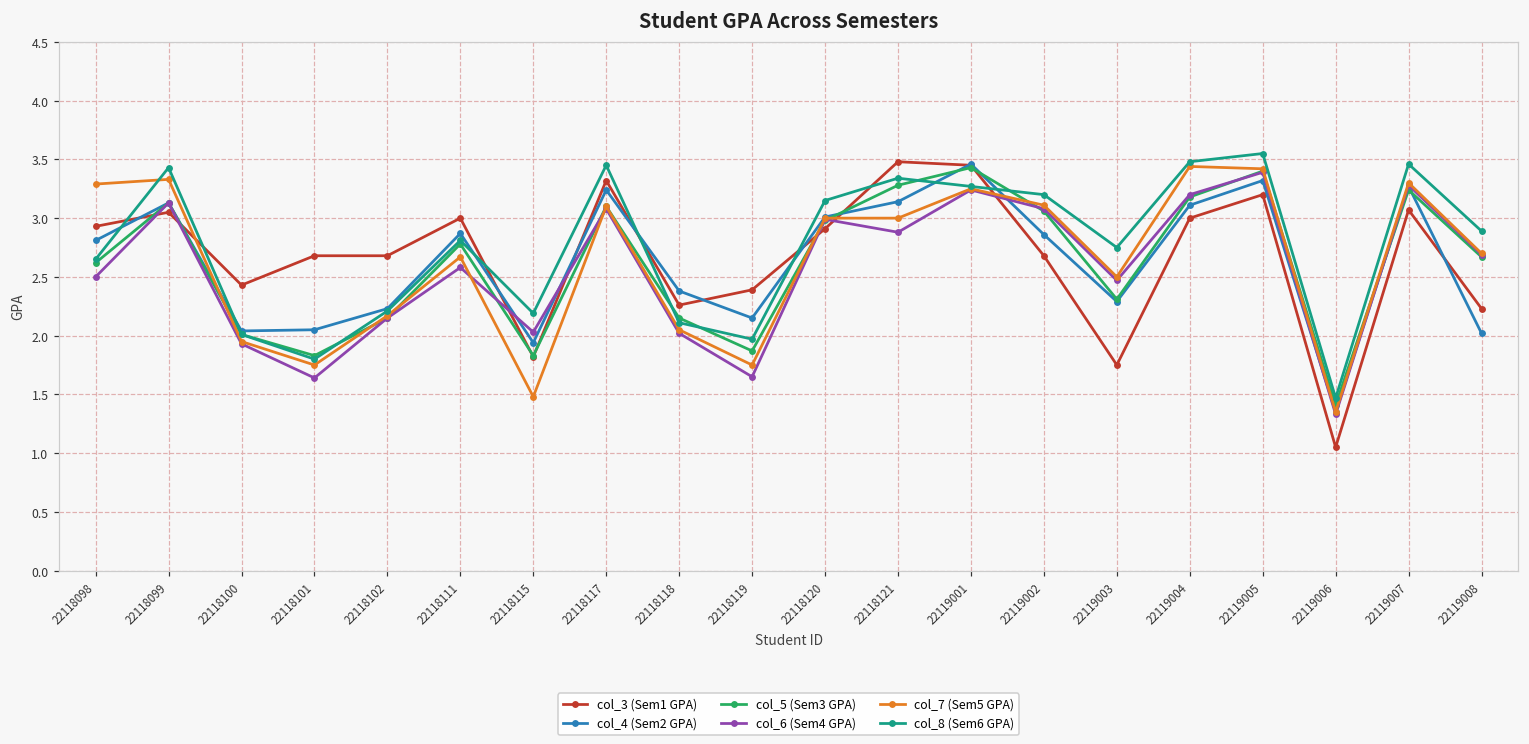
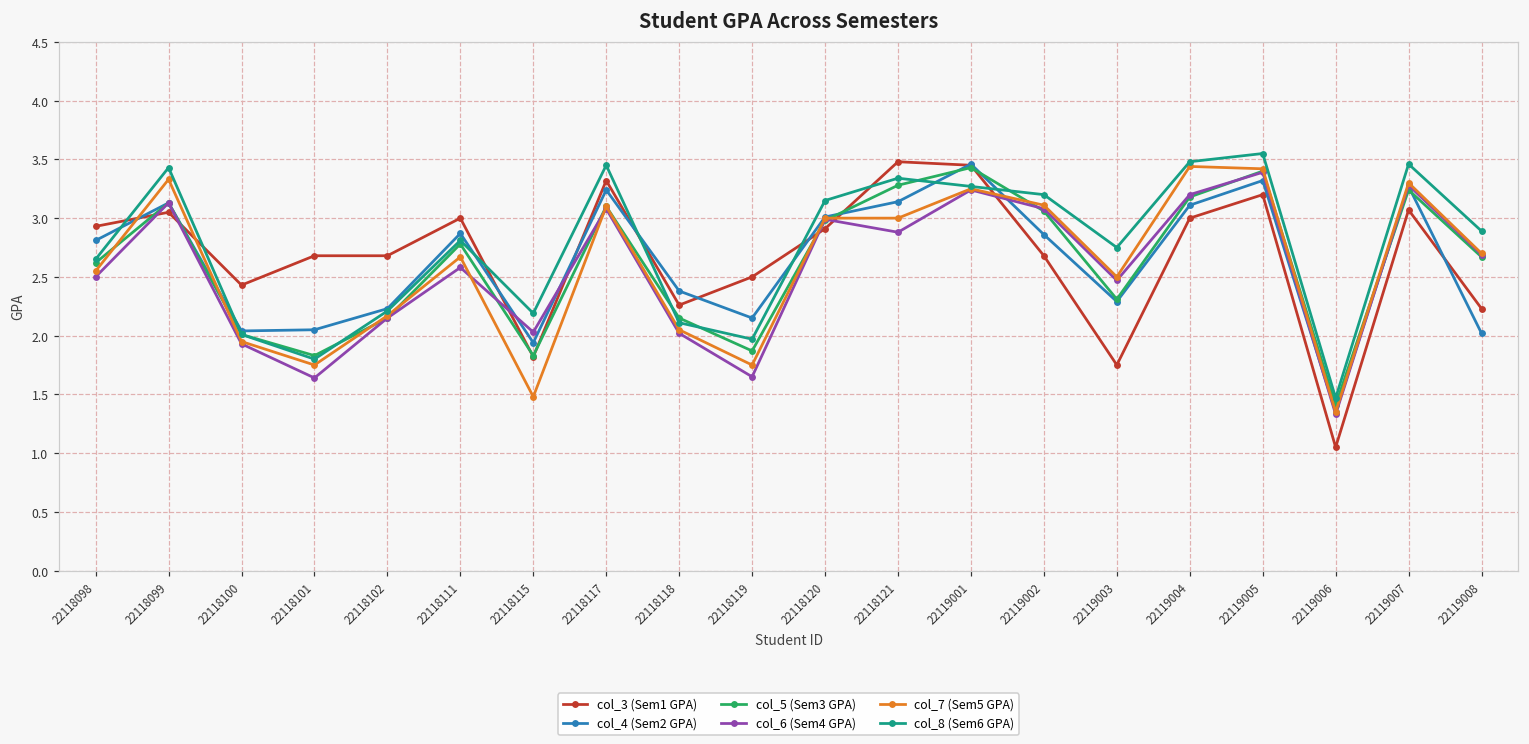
  {
    "col_3 (Sem1 GPA)": {
      "22118098": 2.93,
      "22118099": 3.05,
      "22118100": 2.43,
      "22118101": 2.68,
      "22118102": 2.68,
      "22118111": 3.00,
      "22118117": 3.32,
      "22118118": 2.26,
-     "22118119": 2.39,
+     "22118119": 2.50,
      "22118120": 2.91,
      "22118121": 3.48,
      "22119002": 2.68,
      "22119003": 1.75,
      "22119004": 3.00,
      "22119005": 3.20,
      "22119006": 1.05,
      "22119007": 3.07,
      "22119008": 2.23
    },
    "col_4 (Sem2 GPA)": {
      "22118098": 2.81,
      "22118100": 2.04,
      "22118101": 2.05,
      "22118111": 2.87,
      "22118115": 1.94,
      "22118117": 3.24,
      "22118118": 2.38,
      "22118119": 2.15,
      "22118121": 3.14,
      "22119002": 2.86,
      "22119004": 3.11,
      "22119005": 3.32,
      "22119008": 2.02
    },
    "col_6 (Sem4 GPA)": {
      "22118098": 2.50,
      "22118101": 1.64,
      "22118111": 2.58,
      "22118115": 2.03,
      "22118118": 2.02,
      "22118119": 1.65,
      "22118121": 2.88,
      "22119003": 2.47
    },
    "col_7 (Sem5 GPA)": {
-     "22118098": 3.29,
+     "22118098": 2.55,
      "22118099": 3.33,
      "22118101": 1.75,
      "22118111": 2.67,
      "22118115": 1.48,
      "22118118": 2.05,
      "22118119": 1.75,
      "22118121": 3.00,
      "22119002": 3.11,
      "22119003": 2.50,
      "22119004": 3.44
    }
  }
